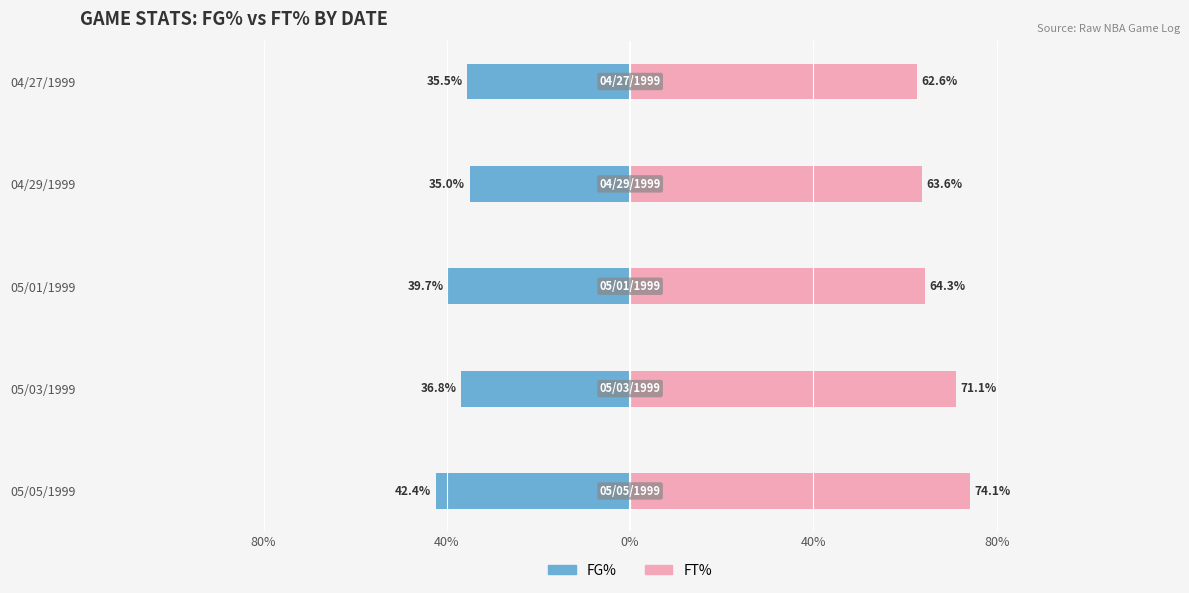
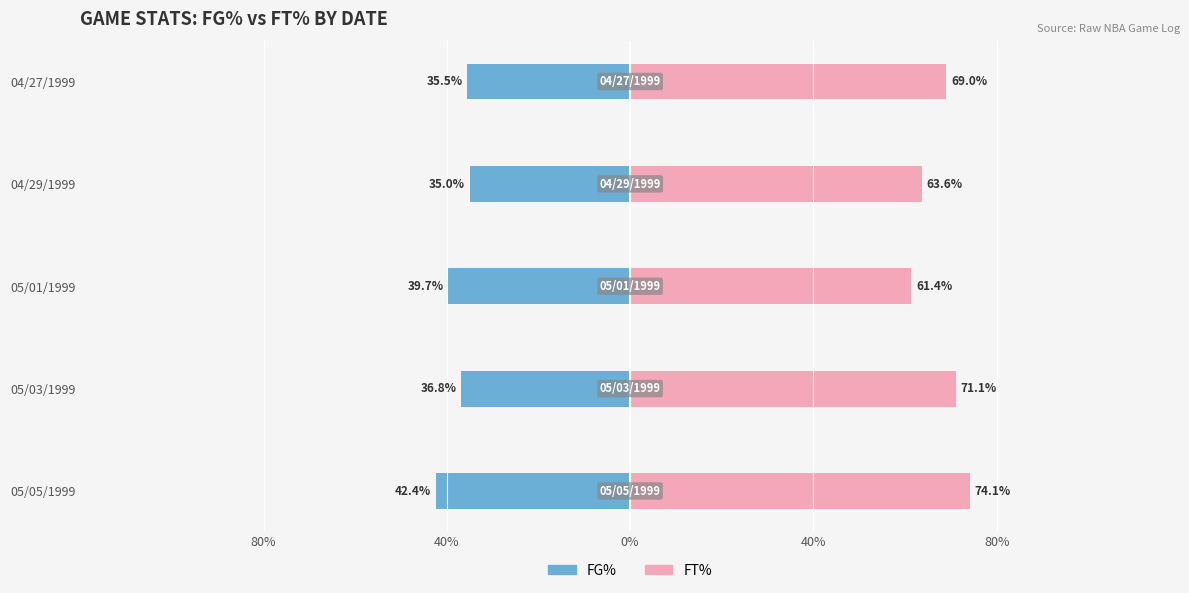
  {
    "FT%": {
-     "04/27/1999": "62.6%",
+     "04/27/1999": "69.0%",
      "04/29/1999": "63.6%",
-     "05/01/1999": "64.3%",
+     "05/01/1999": "61.4%",
      "05/03/1999": "71.1%",
      "05/05/1999": "74.1%"
    }
  }
